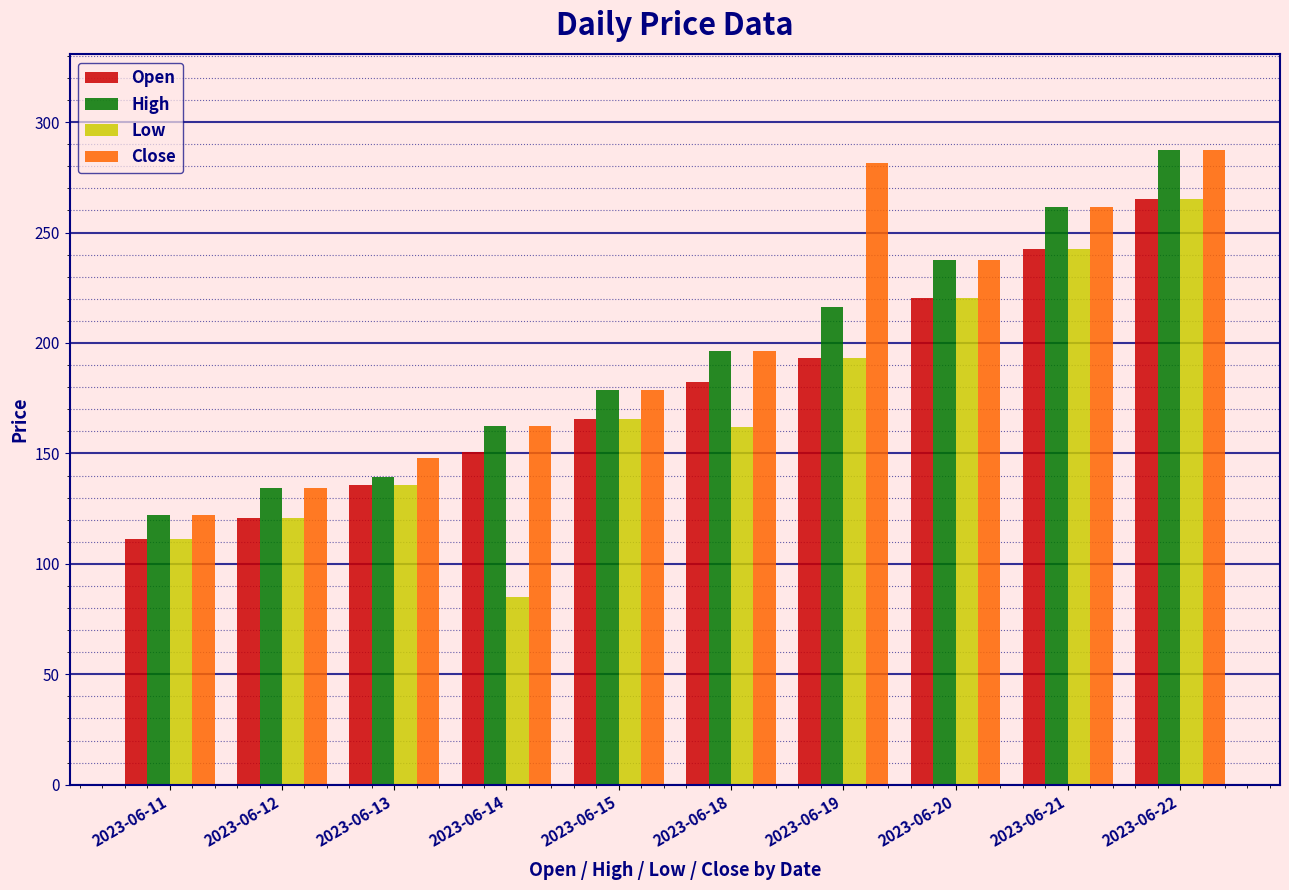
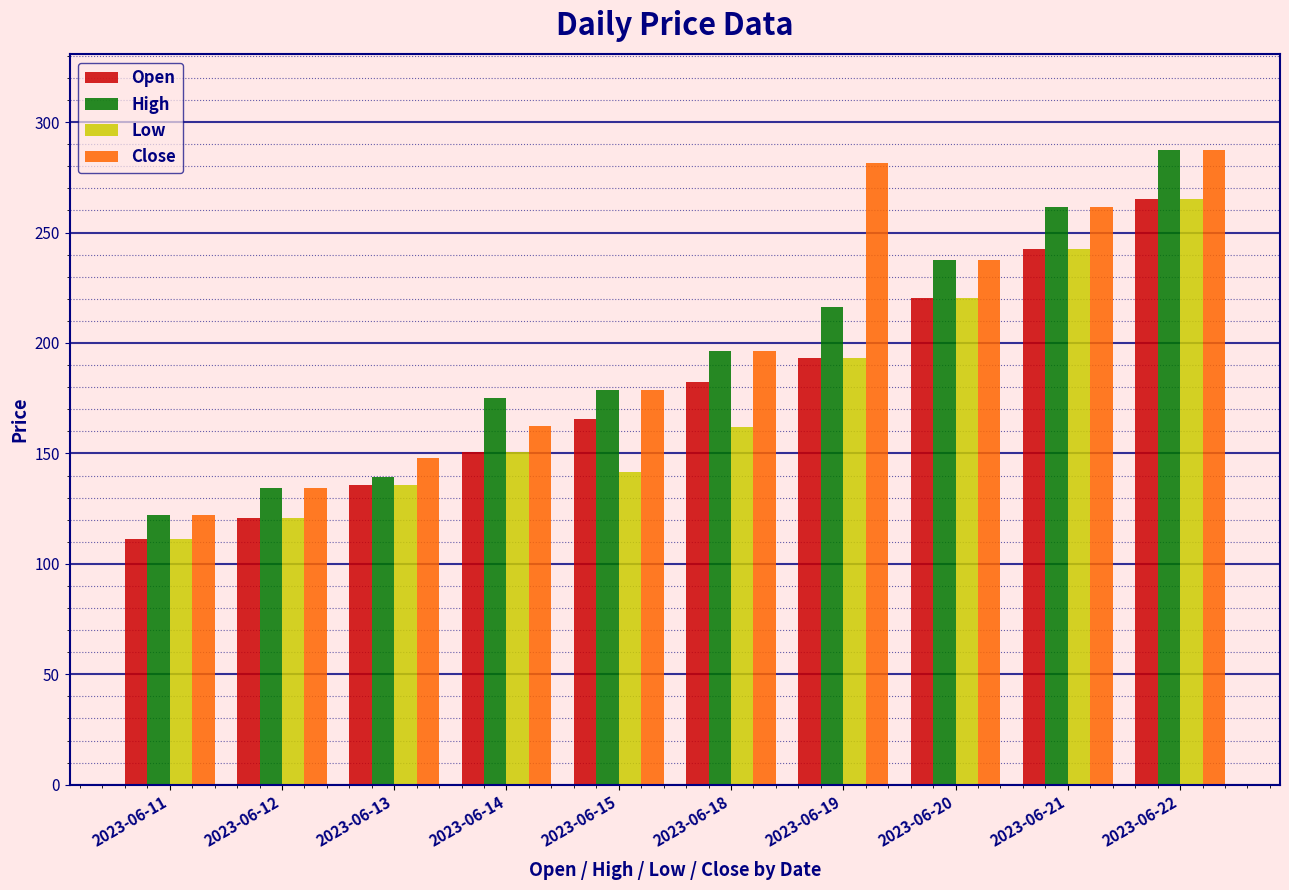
  {
    "Open": {
      "2023-06-11": 111,
      "2023-06-12": 121,
      "2023-06-13": 136,
      "2023-06-14": 151,
      "2023-06-15": 166,
      "2023-06-18": 182,
      "2023-06-19": 193,
      "2023-06-20": 220,
      "2023-06-21": 242,
      "2023-06-22": 265
    },
    "High": {
      "2023-06-11": 122,
      "2023-06-12": 134,
      "2023-06-13": 140,
-     "2023-06-14": 163,
+     "2023-06-14": 175,
      "2023-06-15": 179,
      "2023-06-18": 197,
      "2023-06-19": 216,
      "2023-06-20": 238,
      "2023-06-21": 261,
      "2023-06-22": 288
    },
    "Low": {
      "2023-06-11": 111,
      "2023-06-12": 121,
      "2023-06-13": 136,
-     "2023-06-14": 85,
-     "2023-06-15": 166,
+     "2023-06-14": 151,
+     "2023-06-15": 141,
      "2023-06-18": 162,
      "2023-06-19": 193,
      "2023-06-20": 220,
      "2023-06-21": 242,
      "2023-06-22": 265
    },
    "Close": {
      "2023-06-11": 122,
      "2023-06-12": 134,
      "2023-06-13": 148,
      "2023-06-14": 163,
      "2023-06-15": 179,
      "2023-06-18": 197,
      "2023-06-19": 281,
      "2023-06-20": 238,
      "2023-06-21": 261,
      "2023-06-22": 288
    }
  }
